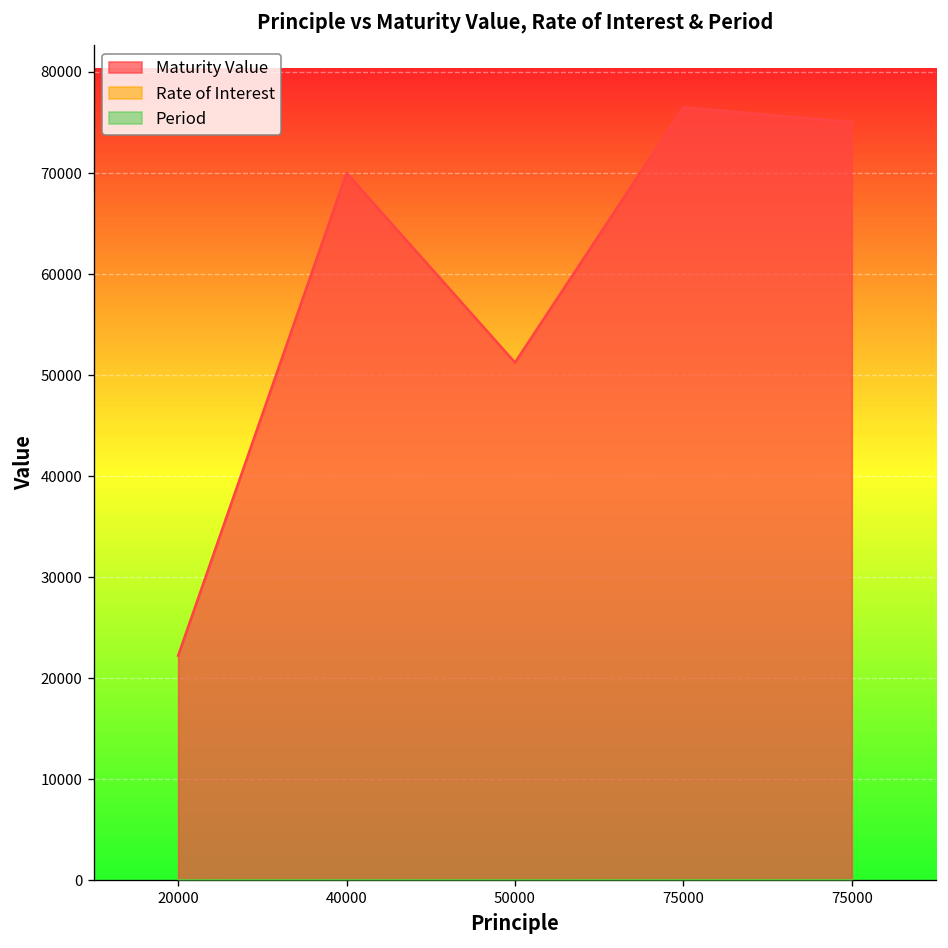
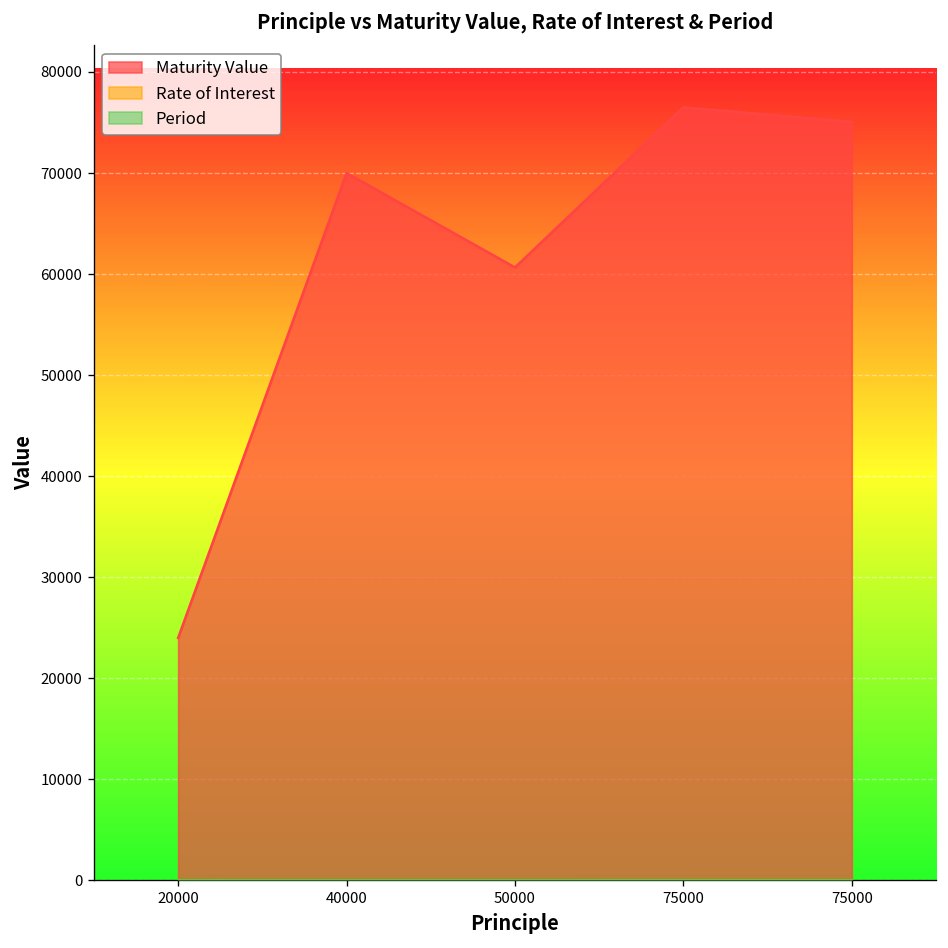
  {
    "Maturity Value": {
-     "20000": 22000,
+     "20000": 24000,
      "40000": 70000,
-     "50000": 51000
+     "50000": 61000
    },
    "Period": {
      "20000": 0,
      "40000": 0,
      "50000": 0
    }
  }
